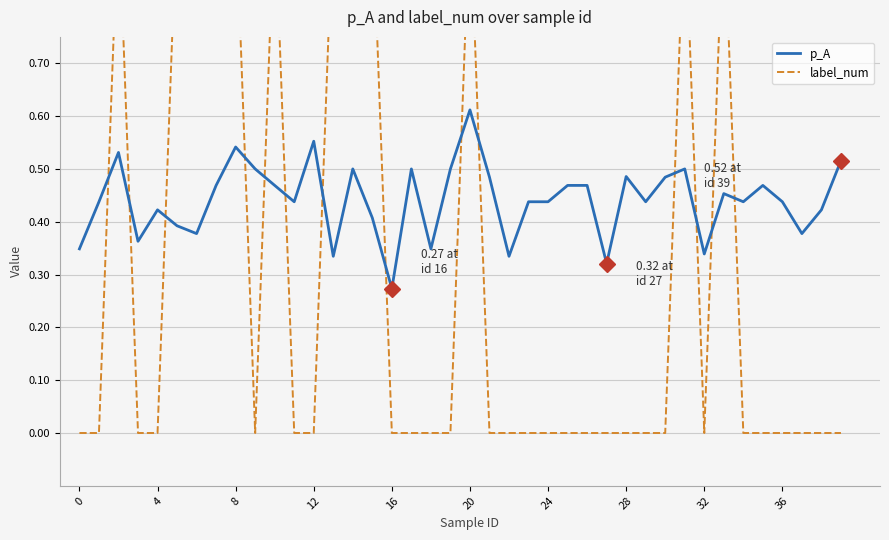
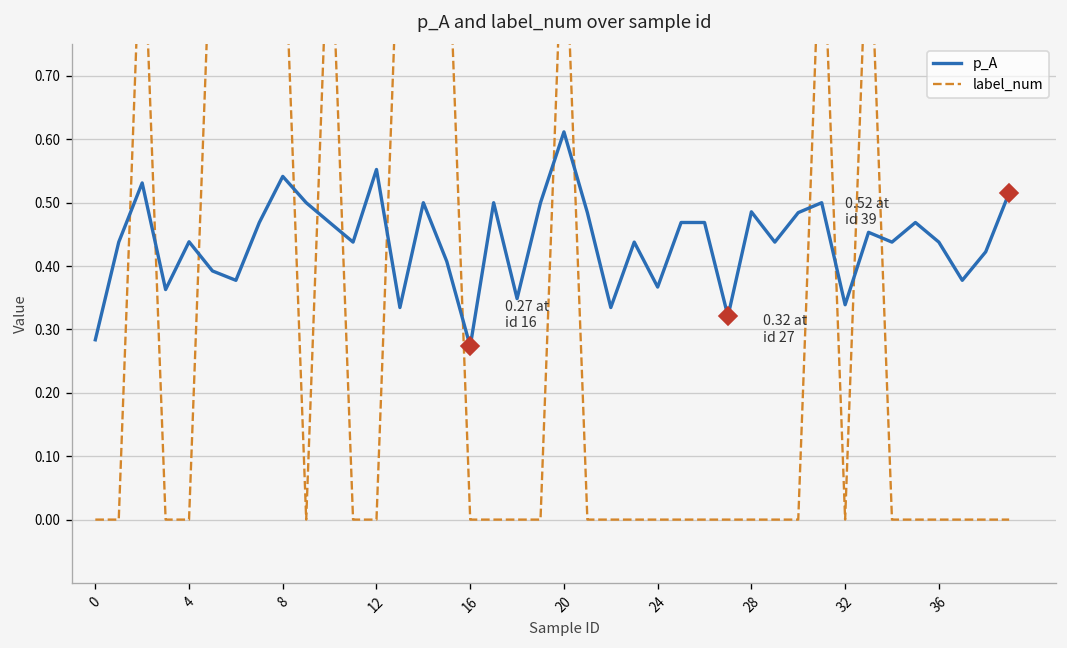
  {
    "p_A": {
-     "0": 0.35,
-     "4": 0.42,
+     "0": 0.28,
+     "4": 0.44,
      "8": 0.54,
      "12": 0.55,
      "20": 0.61,
-     "24": 0.44,
+     "24": 0.37,
      "28": 0.49,
      "32": 0.34,
      "36": 0.44
    },
    "label_num": {
      "0": 0.00,
      "4": 0.00,
      "12": 0.00,
      "16": 0.00,
      "24": 0.00,
      "28": 0.00,
      "32": 0.00,
      "36": 0.00
    }
  }
